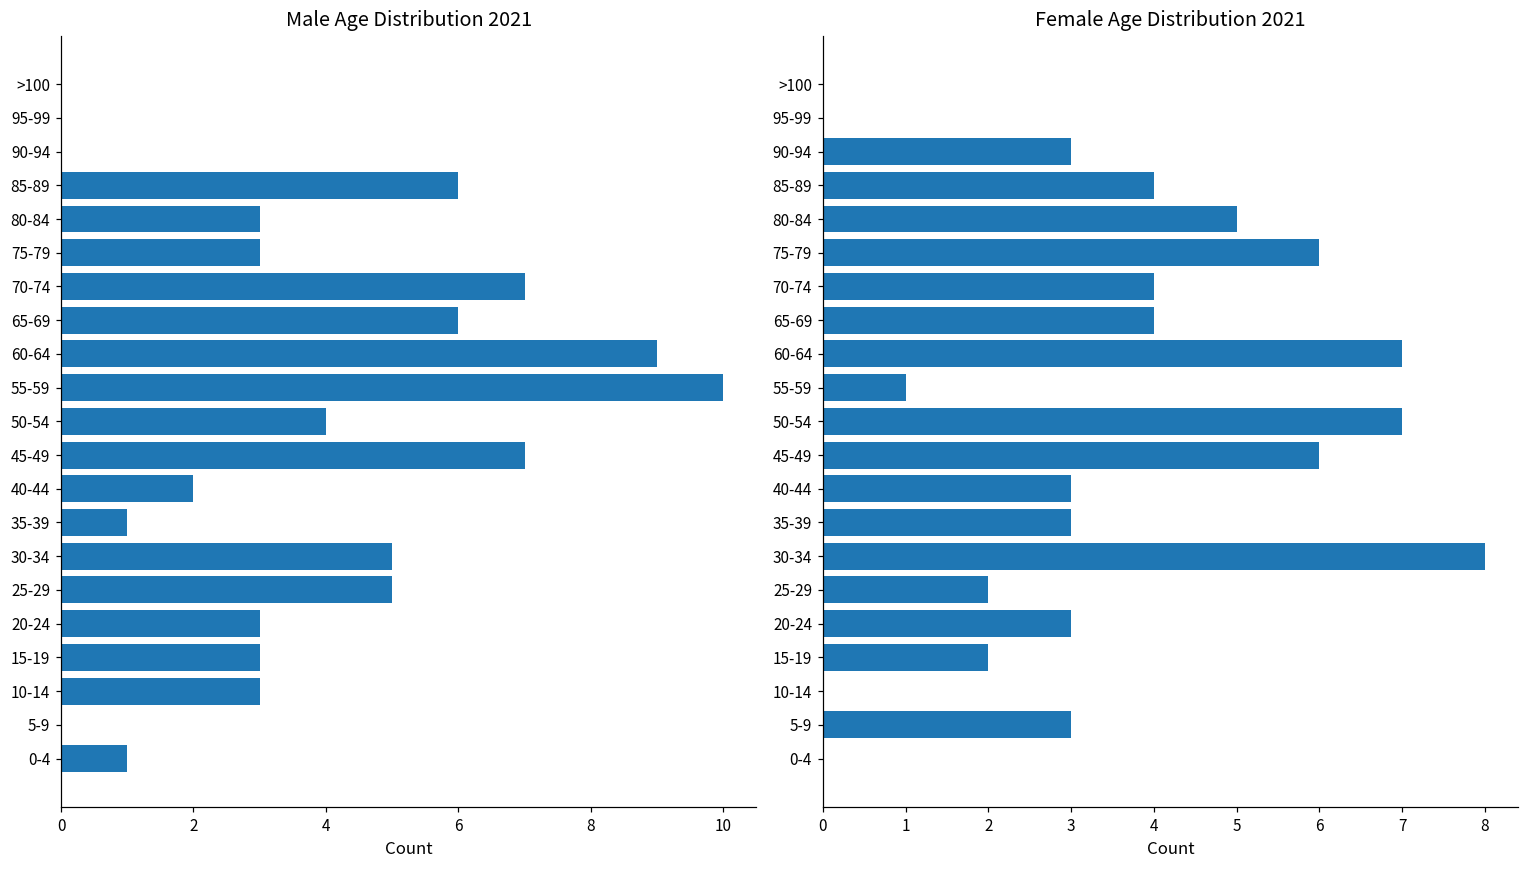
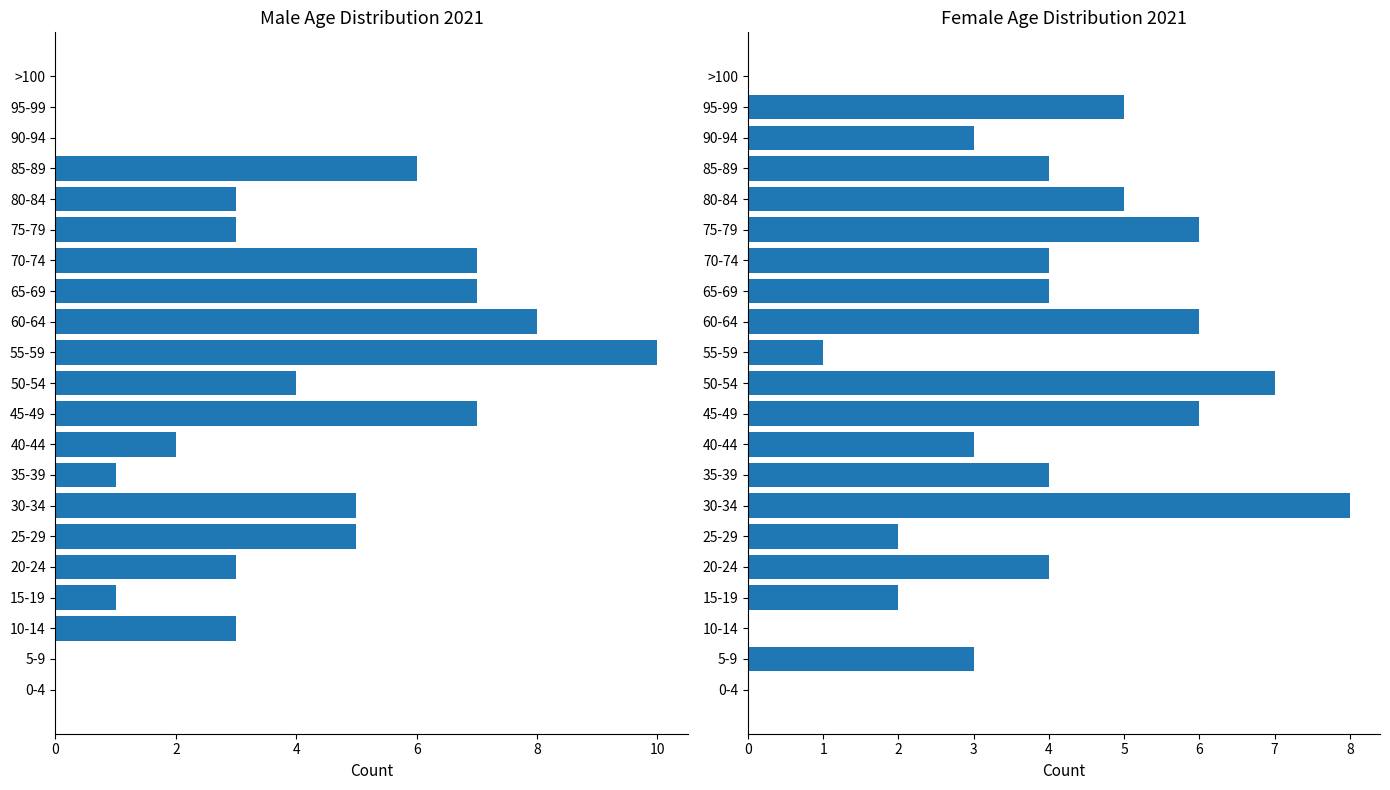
  {
    "Male Age Distribution 2021": {
      ">100": 0,
      "95-99": 0,
      "90-94": 0,
      "85-89": 6,
      "80-84": 3,
      "75-79": 3,
      "70-74": 7,
-     "65-69": 6,
-     "60-64": 9,
+     "65-69": 7,
+     "60-64": 8,
      "55-59": 10,
      "50-54": 4,
      "45-49": 7,
      "40-44": 2,
      "35-39": 1,
      "30-34": 5,
      "25-29": 5,
      "20-24": 3,
-     "15-19": 3,
+     "15-19": 1,
      "10-14": 3,
      "5-9": 0,
-     "0-4": 1
+     "0-4": 0
    },
    "Female Age Distribution 2021": {
      ">100": 0,
-     "95-99": 0,
+     "95-99": 5,
      "90-94": 3,
      "85-89": 4,
      "80-84": 5,
      "75-79": 6,
      "70-74": 4,
      "65-69": 4,
-     "60-64": 7,
+     "60-64": 6,
      "55-59": 1,
      "50-54": 7,
      "45-49": 6,
      "40-44": 3,
-     "35-39": 3,
+     "35-39": 4,
      "30-34": 8,
      "25-29": 2,
-     "20-24": 3,
+     "20-24": 4,
      "15-19": 2,
      "10-14": 0,
      "5-9": 3,
      "0-4": 0
    }
  }
